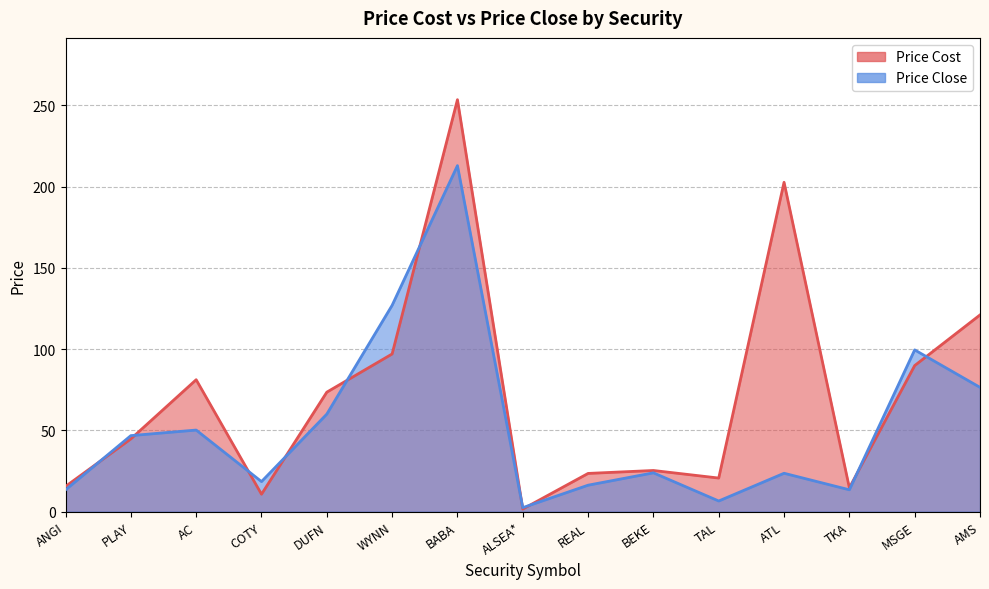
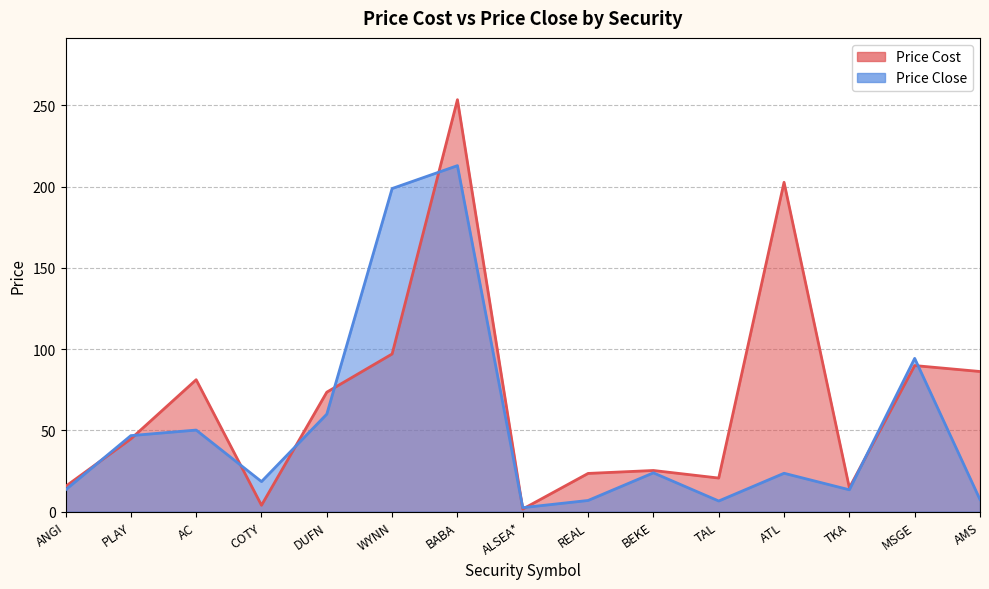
  {
    "Price Cost": {
      "ANGI": 16,
      "PLAY": 45,
      "AC": 81,
-     "COTY": 11,
+     "COTY": 4,
      "DUFN": 74,
      "WYNN": 97,
      "BABA": 254,
      "REAL": 24,
      "TAL": 21,
      "ATL": 203,
      "MSGE": 90,
-     "AMS": 121
+     "AMS": 86
    },
    "Price Close": {
      "ANGI": 13,
      "PLAY": 47,
      "AC": 50,
      "COTY": 18,
      "DUFN": 60,
-     "WYNN": 127,
+     "WYNN": 199,
      "BABA": 213,
-     "REAL": 16,
+     "REAL": 7,
      "TAL": 7,
      "ATL": 24,
-     "MSGE": 100,
-     "AMS": 76
+     "MSGE": 94,
+     "AMS": 7
    }
  }
